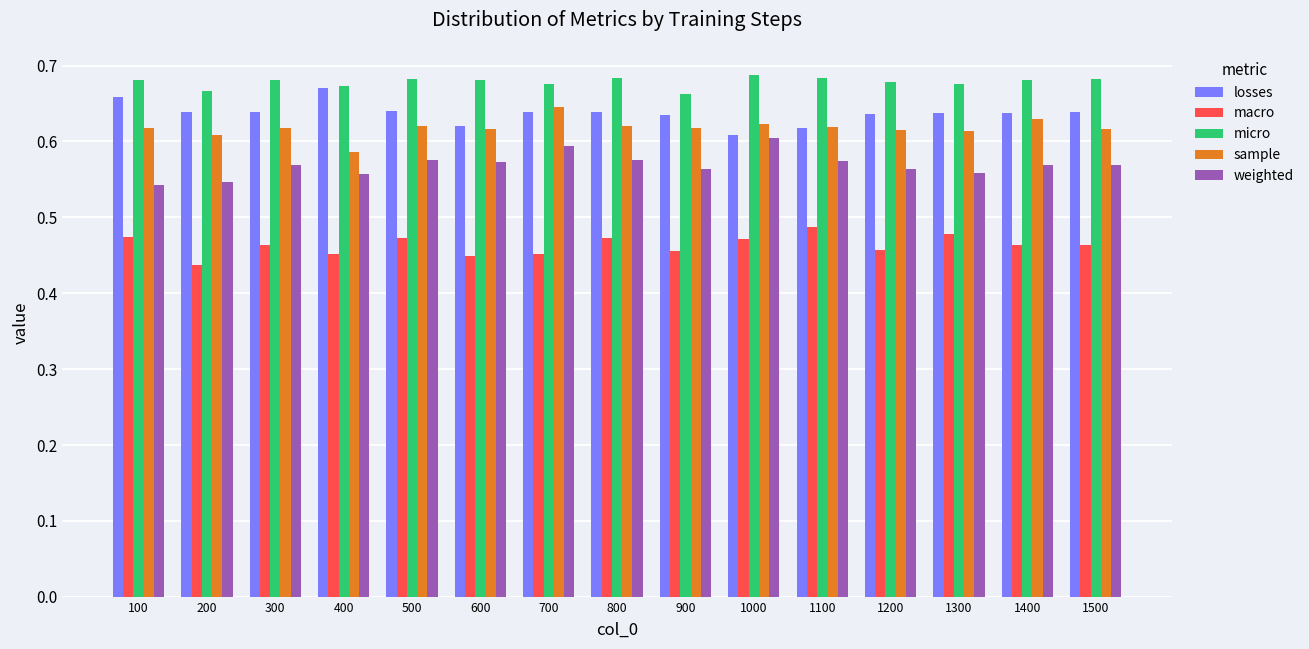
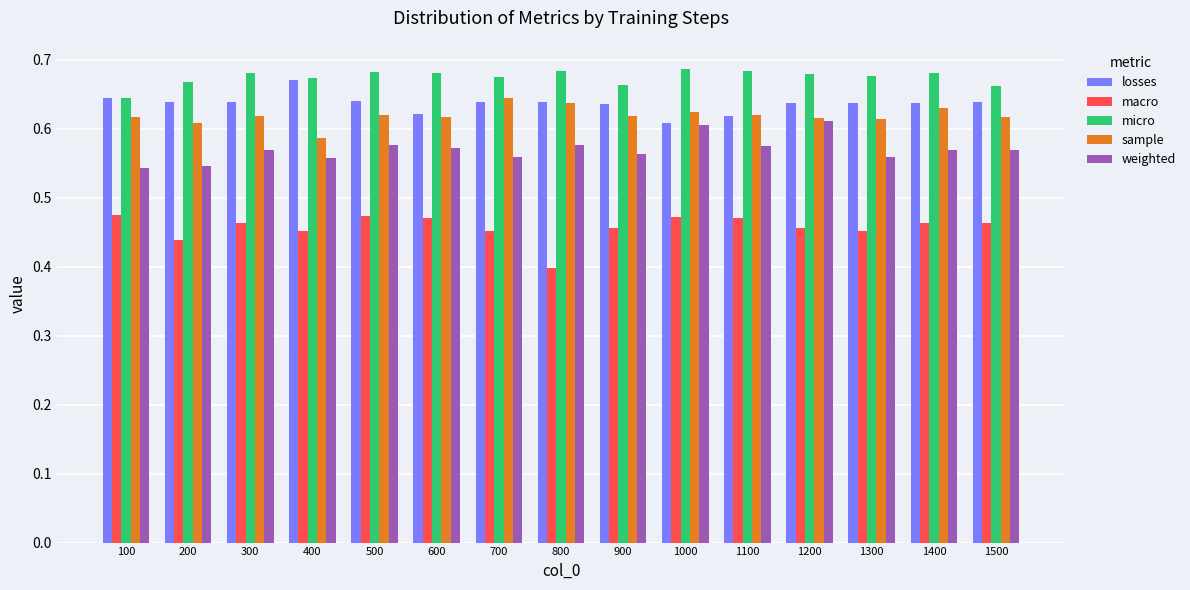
  {
    "losses": {
-     "100": 0.66,
+     "100": 0.64,
      "200": 0.64,
      "300": 0.64,
      "400": 0.67,
      "500": 0.64,
      "600": 0.62,
      "700": 0.64,
      "800": 0.64,
      "900": 0.64,
      "1000": 0.61,
      "1100": 0.62,
      "1200": 0.64,
      "1300": 0.64,
      "1400": 0.64,
      "1500": 0.64
    },
    "macro": {
      "100": 0.47,
      "200": 0.44,
      "300": 0.46,
      "400": 0.45,
      "500": 0.47,
-     "600": 0.45,
+     "600": 0.47,
      "700": 0.45,
-     "800": 0.47,
+     "800": 0.40,
      "900": 0.46,
      "1000": 0.47,
-     "1100": 0.49,
+     "1100": 0.47,
      "1200": 0.46,
-     "1300": 0.48,
+     "1300": 0.45,
      "1400": 0.46,
      "1500": 0.46
    },
    "micro": {
-     "100": 0.68,
+     "100": 0.64,
      "200": 0.67,
      "300": 0.68,
      "400": 0.67,
      "500": 0.68,
      "600": 0.68,
      "700": 0.68,
      "800": 0.68,
      "900": 0.66,
      "1000": 0.69,
      "1100": 0.68,
      "1200": 0.68,
      "1300": 0.68,
      "1400": 0.68,
-     "1500": 0.68
+     "1500": 0.66
    },
    "sample": {
      "100": 0.62,
      "200": 0.61,
      "300": 0.62,
      "400": 0.59,
      "500": 0.62,
      "600": 0.62,
      "700": 0.64,
-     "800": 0.62,
+     "800": 0.64,
      "900": 0.62,
      "1000": 0.62,
      "1100": 0.62,
      "1200": 0.61,
      "1300": 0.61,
      "1400": 0.63,
      "1500": 0.62
    },
    "weighted": {
      "100": 0.54,
      "200": 0.55,
      "300": 0.57,
      "400": 0.56,
      "500": 0.58,
      "600": 0.57,
-     "700": 0.59,
+     "700": 0.56,
      "800": 0.58,
      "900": 0.56,
      "1000": 0.60,
      "1100": 0.57,
-     "1200": 0.56,
+     "1200": 0.61,
      "1300": 0.56,
      "1400": 0.57,
      "1500": 0.57
    }
  }
